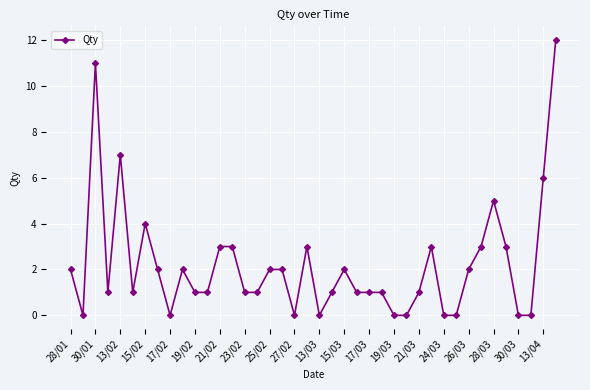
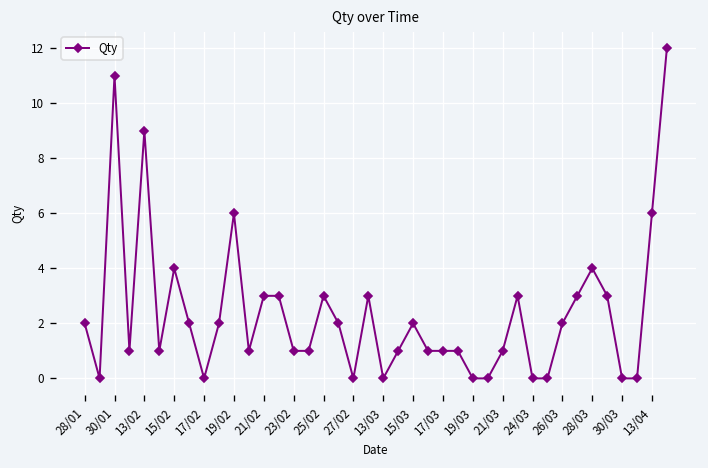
  {
    "28/01": 2,
    "30/01": 11,
-   "13/02": 7,
+   "13/02": 9,
    "15/02": 4,
    "17/02": 0,
-   "19/02": 1,
+   "19/02": 6,
    "21/02": 3,
    "23/02": 1,
-   "25/02": 2,
+   "25/02": 3,
    "27/02": 0,
    "13/03": 0,
    "15/03": 2,
    "17/03": 1,
    "19/03": 0,
    "21/03": 1,
    "24/03": 0,
    "26/03": 2,
-   "28/03": 5,
+   "28/03": 4,
    "30/03": 0,
    "13/04": 6
  }
